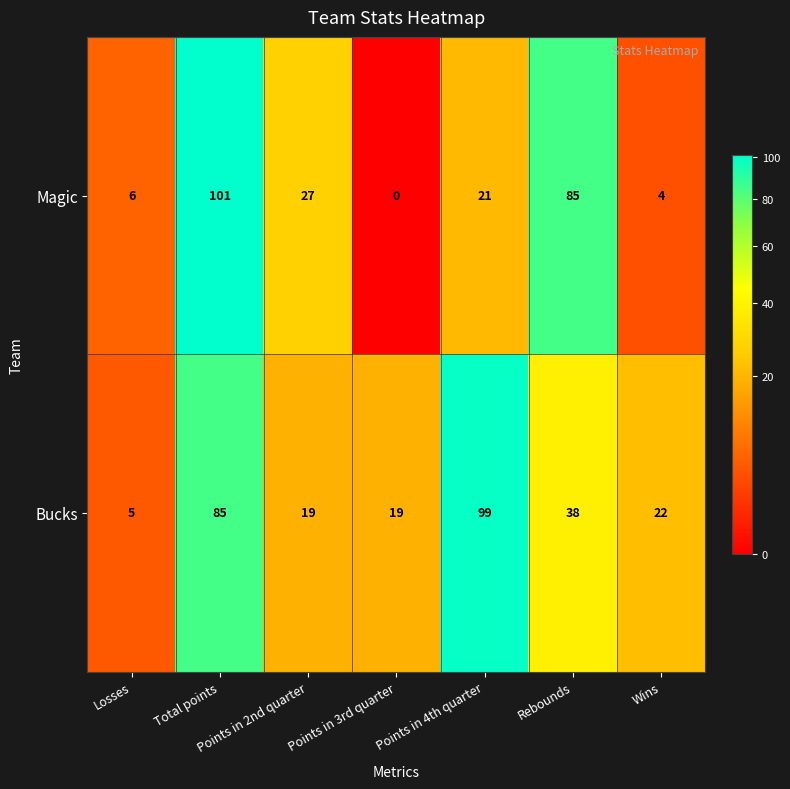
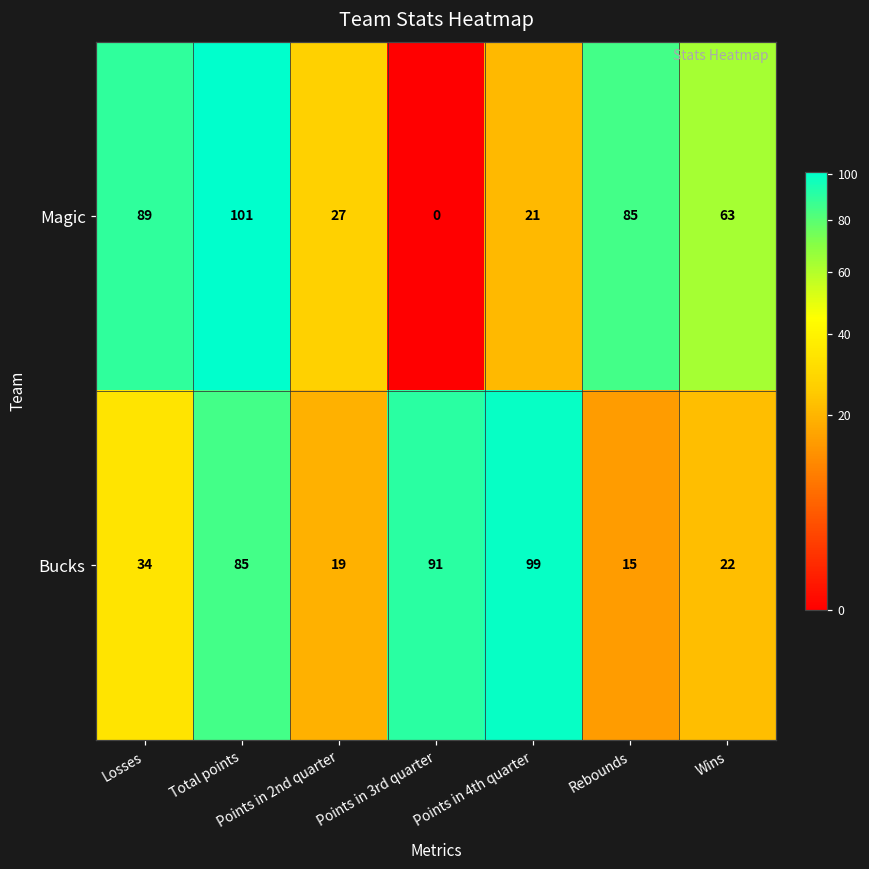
  {
    "Magic": {
-     "Losses": 6,
+     "Losses": 89,
      "Total points": 101,
      "Points in 2nd quarter": 27,
      "Points in 3rd quarter": 0,
      "Points in 4th quarter": 21,
      "Rebounds": 85,
-     "Wins": 4
+     "Wins": 63
    },
    "Bucks": {
-     "Losses": 5,
+     "Losses": 34,
      "Total points": 85,
      "Points in 2nd quarter": 19,
-     "Points in 3rd quarter": 19,
+     "Points in 3rd quarter": 91,
      "Points in 4th quarter": 99,
-     "Rebounds": 38,
+     "Rebounds": 15,
      "Wins": 22
    }
  }
